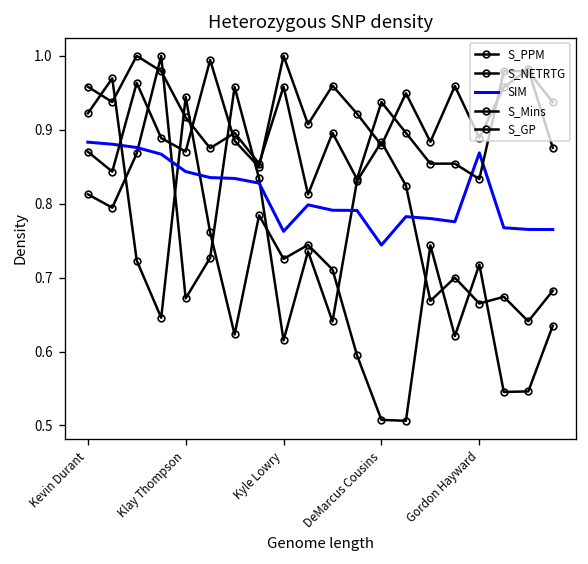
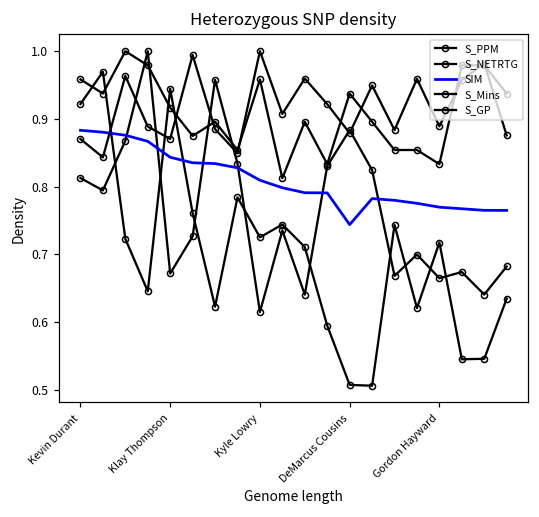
  {
    "SIM": {
      "Kevin Durant": 0.88,
      "Klay Thompson": 0.84,
-     "Kyle Lowry": 0.76,
+     "Kyle Lowry": 0.81,
      "DeMarcus Cousins": 0.74,
-     "Gordon Hayward": 0.87
+     "Gordon Hayward": 0.77
    }
  }
